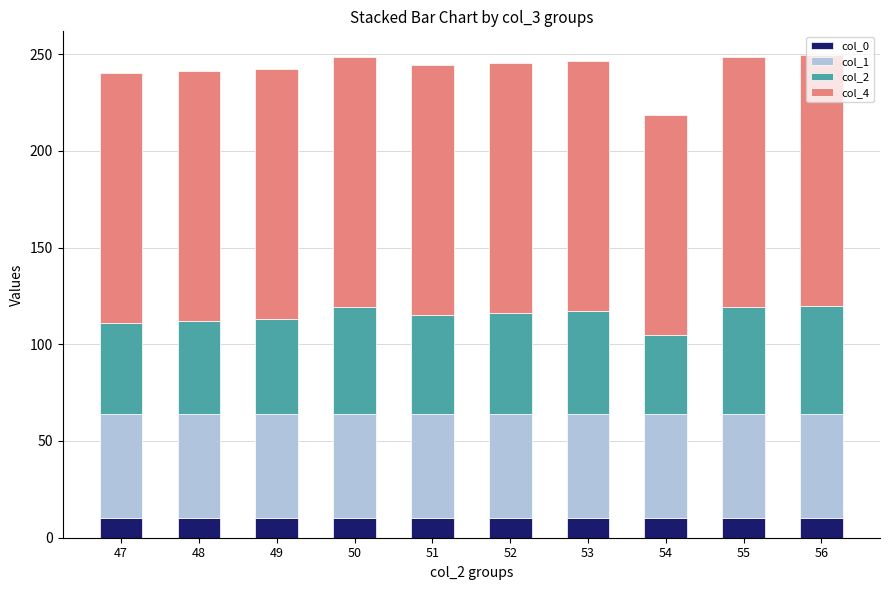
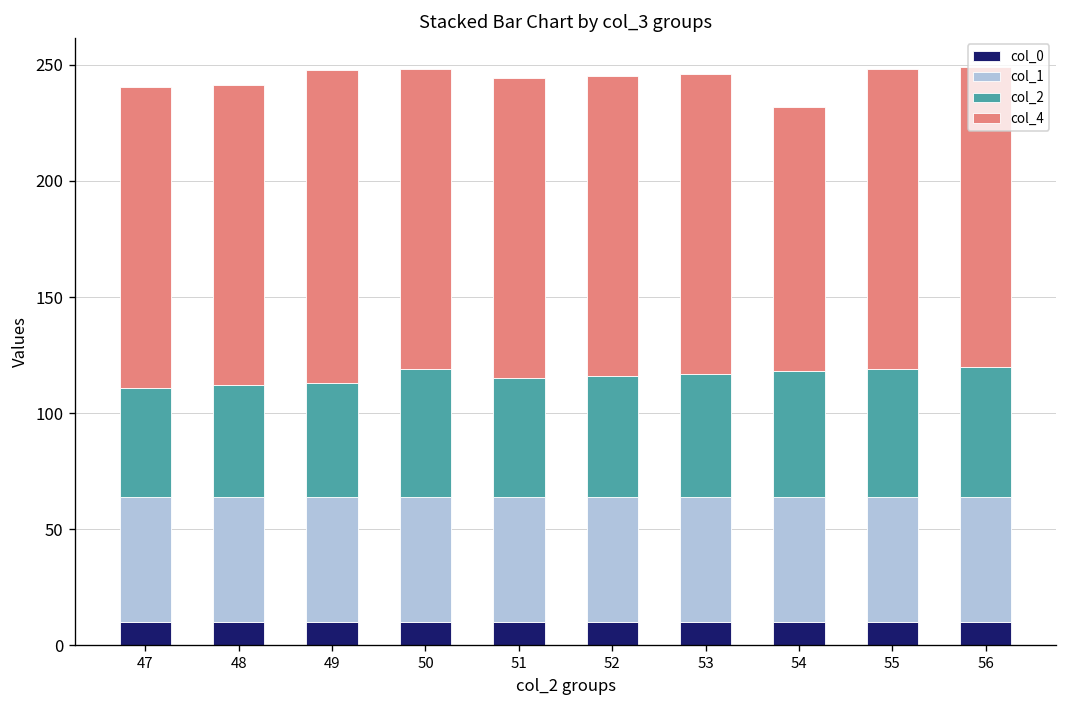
  {
    "col_0": {
      "47": 10,
      "48": 10,
      "49": 10,
      "50": 10,
      "51": 10,
      "52": 10,
      "53": 10,
      "54": 10,
      "55": 10,
      "56": 10
    },
    "col_1": {
      "47": 54,
      "48": 54,
      "49": 54,
      "50": 54,
      "51": 54,
      "52": 54,
      "53": 54,
      "54": 54,
      "55": 54,
      "56": 54
    },
    "col_2": {
      "47": 47,
      "48": 48,
      "49": 49,
      "50": 55,
      "51": 51,
      "52": 52,
      "53": 53,
-     "54": 41,
+     "54": 54,
      "55": 55,
      "56": 56
    },
    "col_4": {
      "47": 129,
      "48": 129,
-     "49": 129,
+     "49": 135,
      "50": 129,
      "51": 129,
      "52": 129,
      "53": 129,
      "54": 114,
      "55": 129
    }
  }
